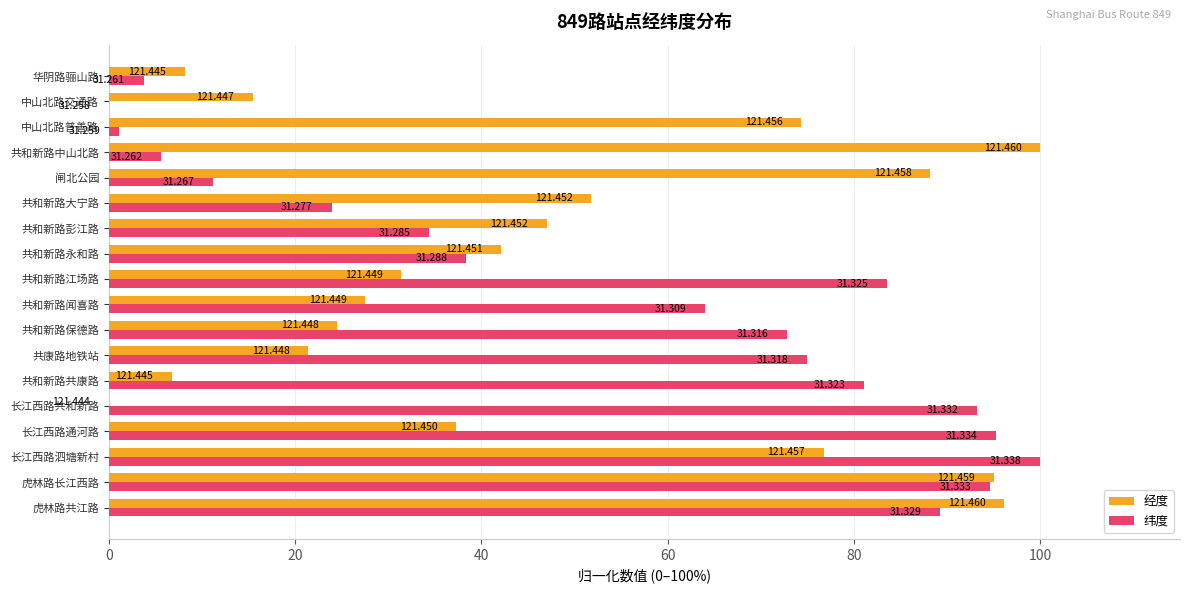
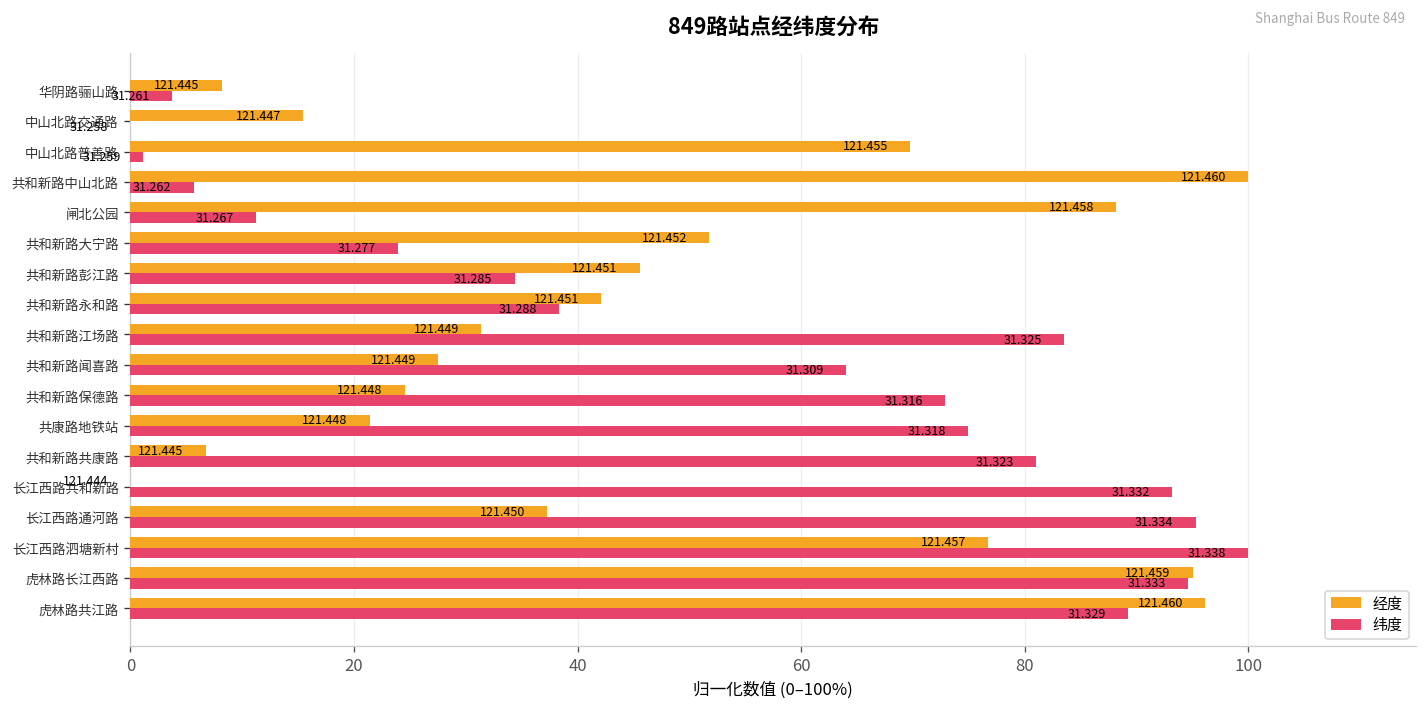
  {
    "经度": {
-     "中山北路普善路": 121.456,
-     "共和新路彭江路": 121.452
+     "中山北路普善路": 121.455,
+     "共和新路彭江路": 121.451
    }
  }
